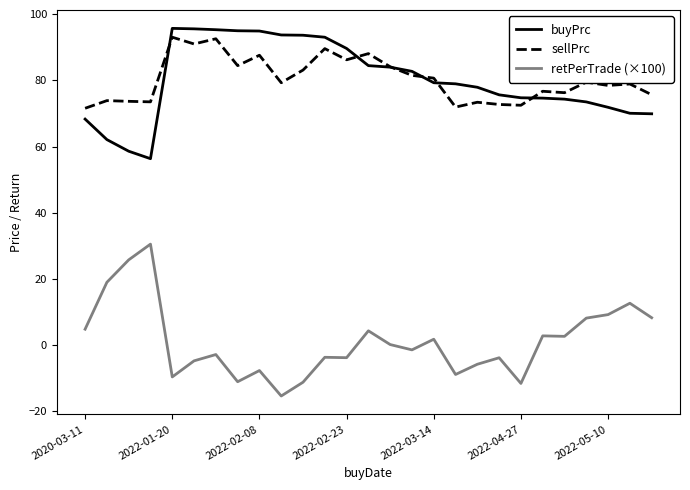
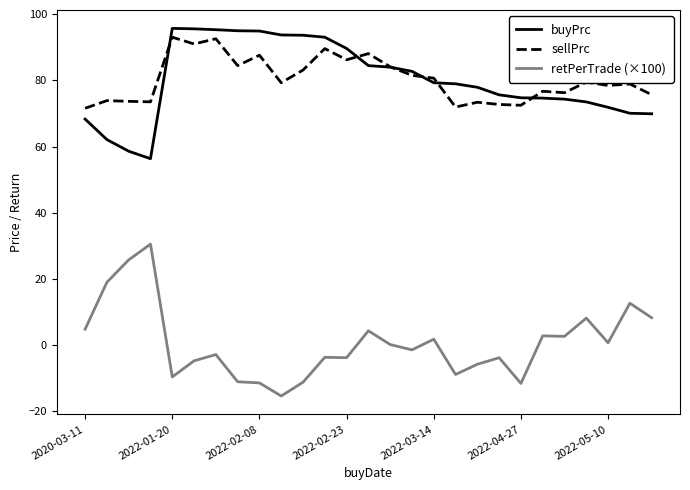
  {
    "retPerTrade (×100)": {
      "2020-03-11": 5,
      "2022-01-20": -10,
-     "2022-02-08": -8,
+     "2022-02-08": -11,
      "2022-02-23": -4,
      "2022-03-14": 2,
      "2022-04-27": -12,
-     "2022-05-10": 9
+     "2022-05-10": 1
    }
  }
